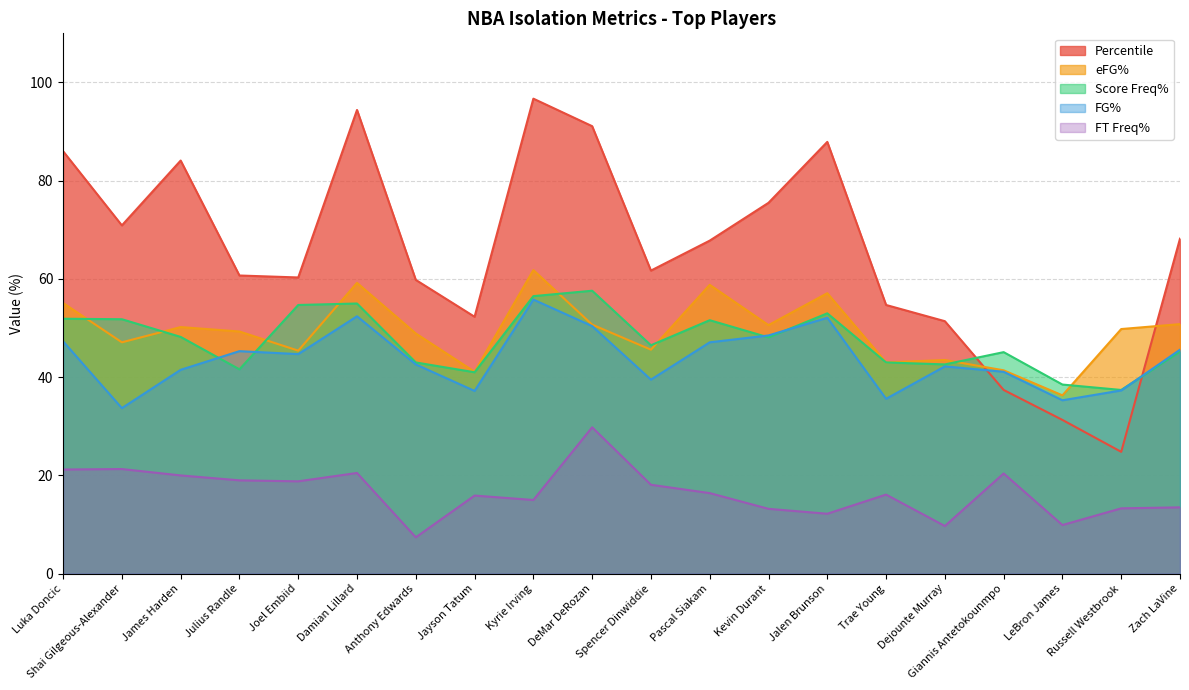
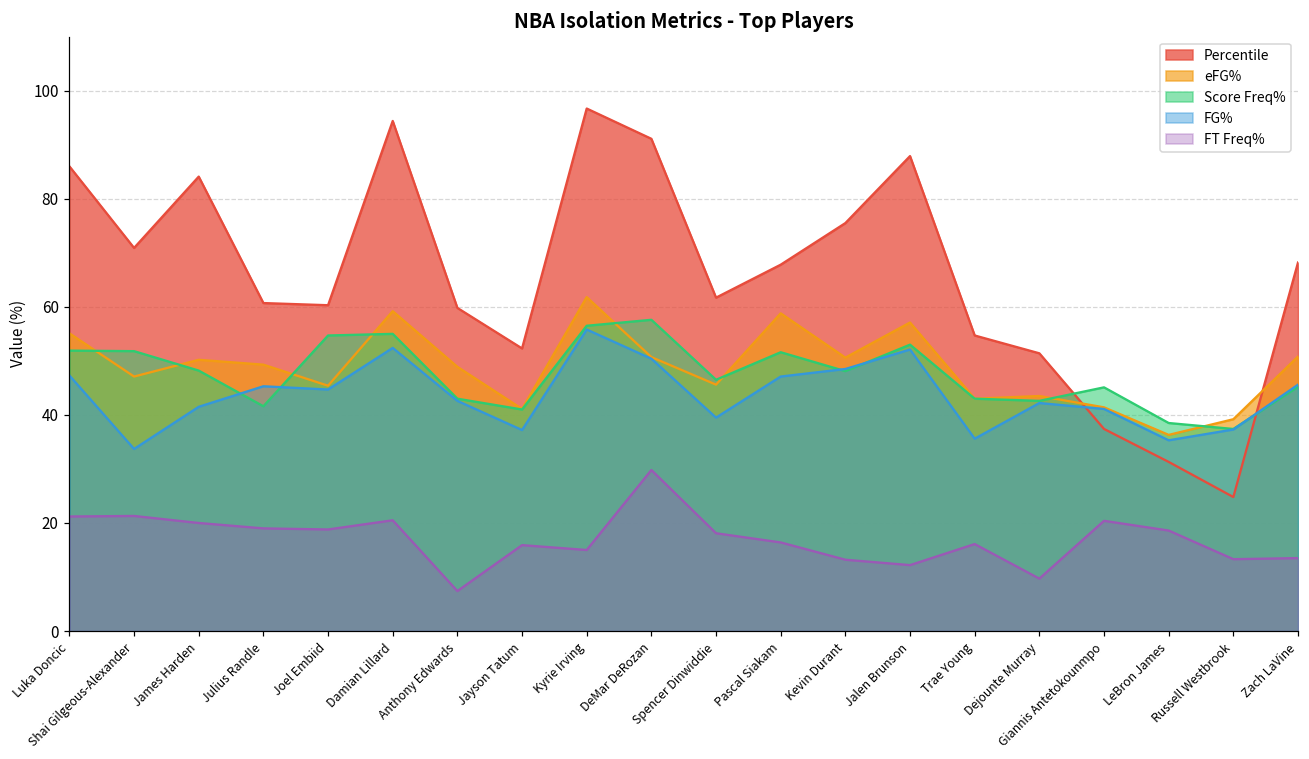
  {
    "Percentile": {
      "Luka Doncic": 86,
      "Shai Gilgeous-Alexander": 71,
      "James Harden": 84,
      "Julius Randle": 61,
      "Joel Embiid": 60,
      "Damian Lillard": 94,
      "Anthony Edwards": 60,
      "Jayson Tatum": 52,
      "Kyrie Irving": 97,
      "DeMar DeRozan": 91,
      "Spencer Dinwiddie": 62,
      "Pascal Siakam": 68,
      "Kevin Durant": 76,
      "Jalen Brunson": 88,
      "Trae Young": 55,
      "Dejounte Murray": 51,
      "Giannis Antetokounmpo": 37,
      "LeBron James": 31,
      "Russell Westbrook": 25,
      "Zach LaVine": 68
    },
    "eFG%": {
      "Luka Doncic": 55,
      "Shai Gilgeous-Alexander": 47,
      "James Harden": 50,
      "Julius Randle": 49,
      "Joel Embiid": 45,
      "Damian Lillard": 59,
      "Anthony Edwards": 49,
      "Kyrie Irving": 62,
      "Spencer Dinwiddie": 46,
      "Pascal Siakam": 59,
      "Kevin Durant": 51,
      "Jalen Brunson": 57,
      "Dejounte Murray": 44,
      "LeBron James": 36,
-     "Russell Westbrook": 50,
+     "Russell Westbrook": 39,
      "Zach LaVine": 51
    },
    "Score Freq%": {
      "Luka Doncic": 52,
      "Shai Gilgeous-Alexander": 52,
      "James Harden": 48,
      "Julius Randle": 42,
      "Joel Embiid": 55,
      "Damian Lillard": 55,
      "Kyrie Irving": 57,
      "DeMar DeRozan": 58,
      "Spencer Dinwiddie": 47,
      "Pascal Siakam": 52,
      "Jalen Brunson": 53,
      "Giannis Antetokounmpo": 45,
      "LeBron James": 39
    },
    "FG%": {
      "Luka Doncic": 47,
      "Shai Gilgeous-Alexander": 34,
      "James Harden": 42,
      "Julius Randle": 45,
      "Joel Embiid": 45,
      "Damian Lillard": 52,
      "Jayson Tatum": 37,
      "Kyrie Irving": 56,
      "Spencer Dinwiddie": 40,
      "Pascal Siakam": 47,
      "Jalen Brunson": 52,
      "Trae Young": 36,
      "LeBron James": 35
    },
    "FT Freq%": {
      "Luka Doncic": 21,
      "Shai Gilgeous-Alexander": 21,
      "James Harden": 20,
      "Julius Randle": 19,
      "Joel Embiid": 19,
      "Damian Lillard": 21,
      "Anthony Edwards": 7,
      "Jayson Tatum": 16,
      "Kyrie Irving": 15,
      "DeMar DeRozan": 30,
      "Spencer Dinwiddie": 18,
      "Pascal Siakam": 16,
      "Kevin Durant": 13,
      "Jalen Brunson": 12,
      "Trae Young": 16,
      "Dejounte Murray": 10,
      "Giannis Antetokounmpo": 20,
-     "LeBron James": 10,
+     "LeBron James": 19,
      "Russell Westbrook": 13,
      "Zach LaVine": 14
    }
  }
